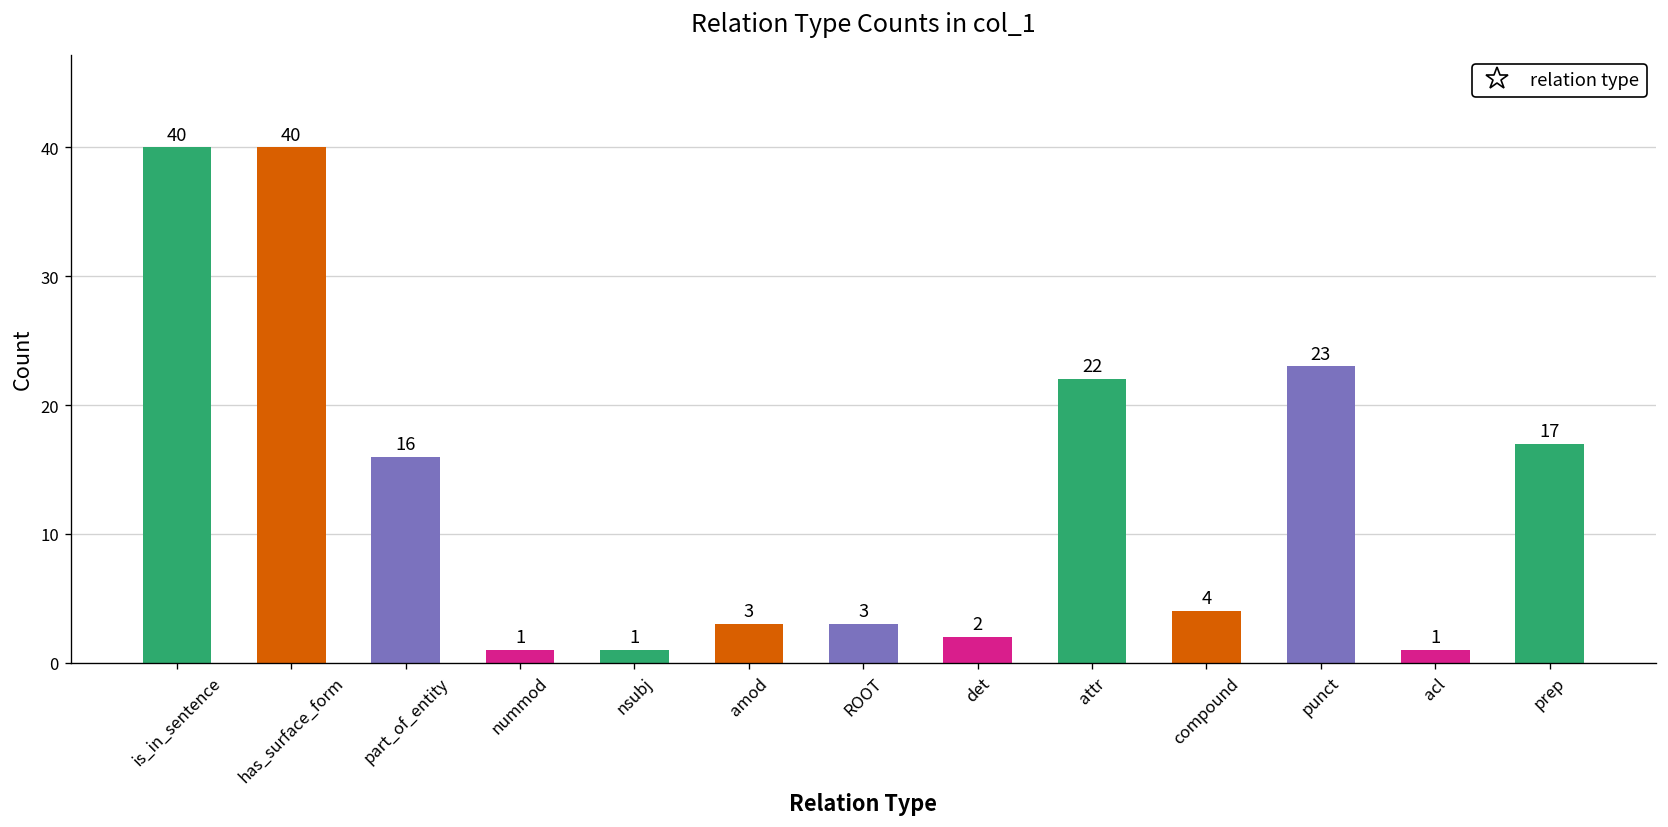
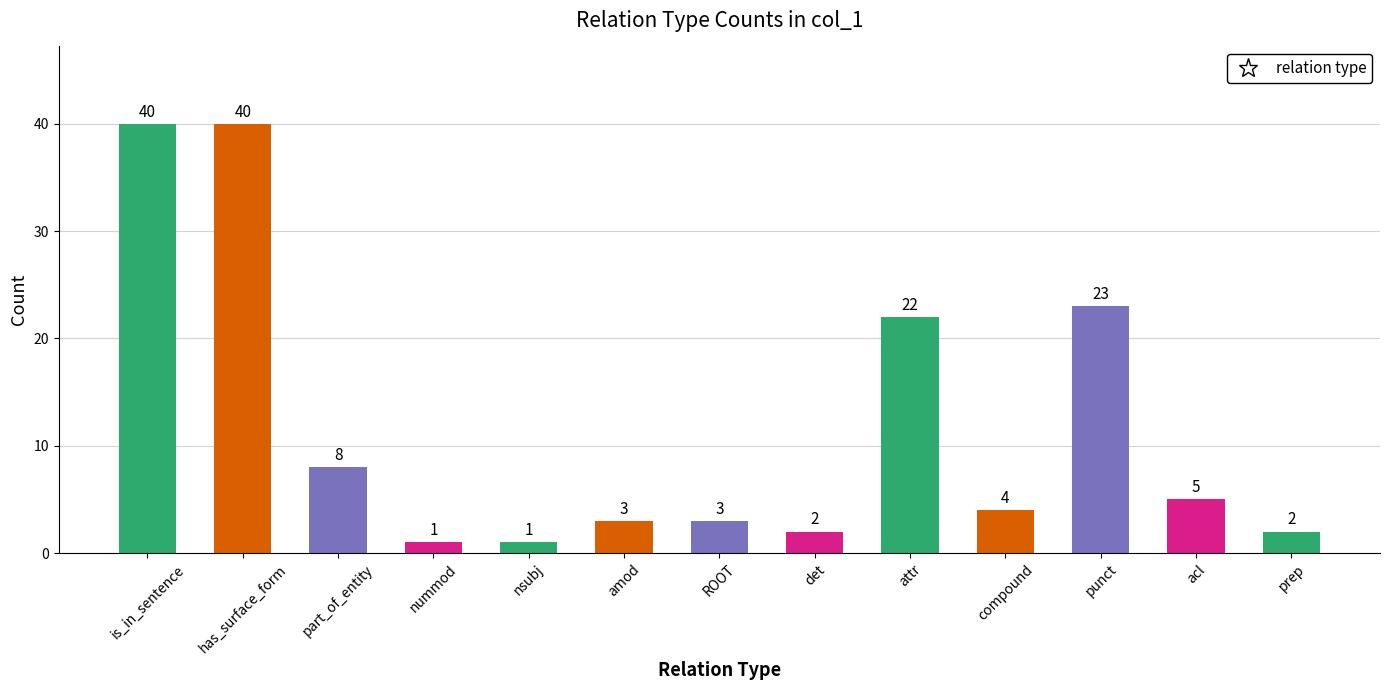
  {
    "is_in_sentence": 40,
    "has_surface_form": 40,
-   "part_of_entity": 16,
+   "part_of_entity": 8,
    "nummod": 1,
    "nsubj": 1,
    "amod": 3,
    "ROOT": 3,
    "det": 2,
    "attr": 22,
    "compound": 4,
    "punct": 23,
-   "acl": 1,
-   "prep": 17
+   "acl": 5,
+   "prep": 2
  }
